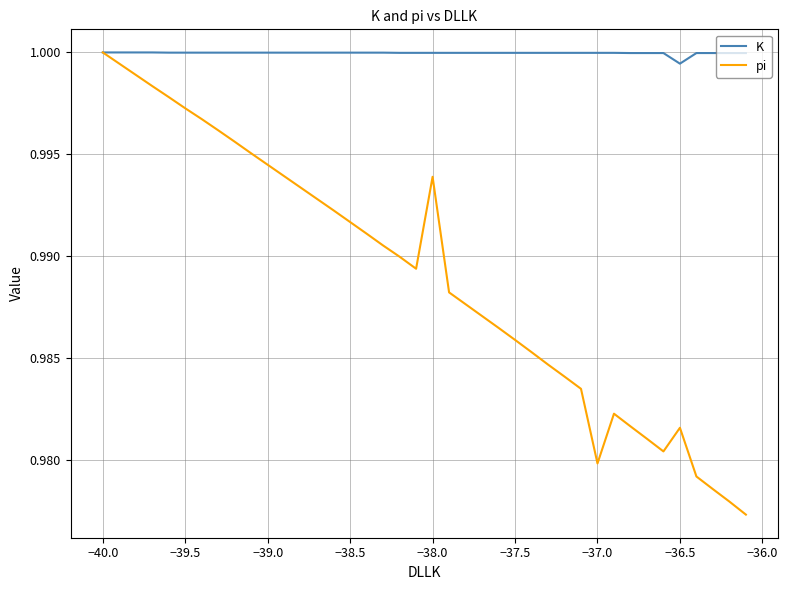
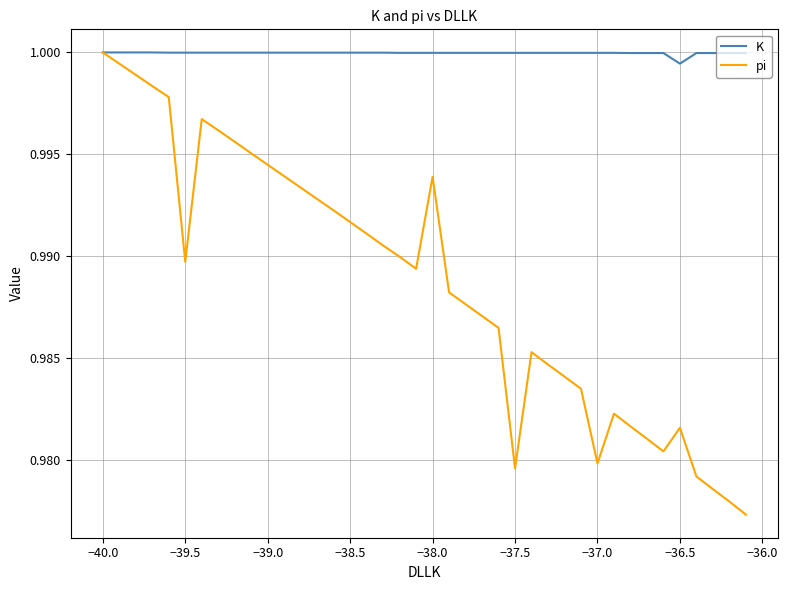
  {
    "K": {
      "−39.5": 1.0000,
      "−39.0": 1.0000,
      "−38.5": 1.0000,
      "−38.0": 1.0000,
      "−37.5": 1.0000,
      "−37.0": 1.0000,
      "−36.5": 0.9995
    },
    "pi": {
-     "−39.5": 0.9973,
+     "−39.5": 0.9897,
      "−39.0": 0.9945,
      "−38.5": 0.9917,
      "−38.0": 0.9939,
-     "−37.5": 0.9859,
+     "−37.5": 0.9796,
      "−37.0": 0.9798,
      "−36.5": 0.9816
    }
  }
